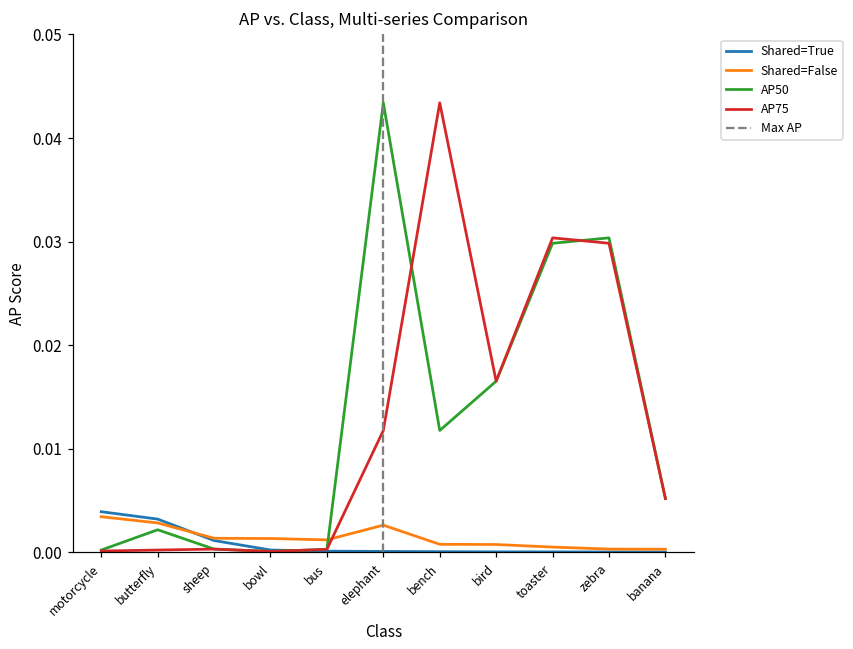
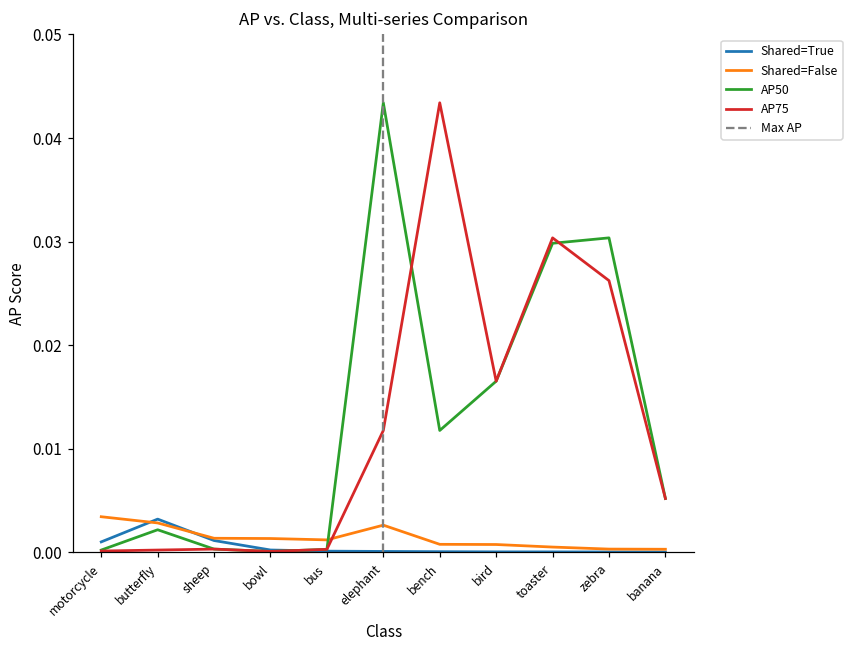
  {
    "Shared=True": {
-     "motorcycle": 0.004,
+     "motorcycle": 0.001,
      "butterfly": 0.003,
      "elephant": 0.000,
      "bench": 0.000,
      "bird": 0.000,
      "toaster": 0.000,
      "zebra": 0.000
    },
    "Shared=False": {
      "motorcycle": 0.003,
      "butterfly": 0.003,
      "bowl": 0.001,
      "bus": 0.001,
      "elephant": 0.003,
      "bench": 0.001,
      "bird": 0.001,
      "toaster": 0.000,
      "zebra": 0.000
    },
    "AP50": {
      "butterfly": 0.002,
      "elephant": 0.043,
      "bench": 0.012,
      "toaster": 0.030,
      "zebra": 0.030
    },
    "AP75": {
      "butterfly": 0.000,
      "elephant": 0.012,
      "bench": 0.043,
      "toaster": 0.030,
-     "zebra": 0.030
+     "zebra": 0.026
    }
  }
